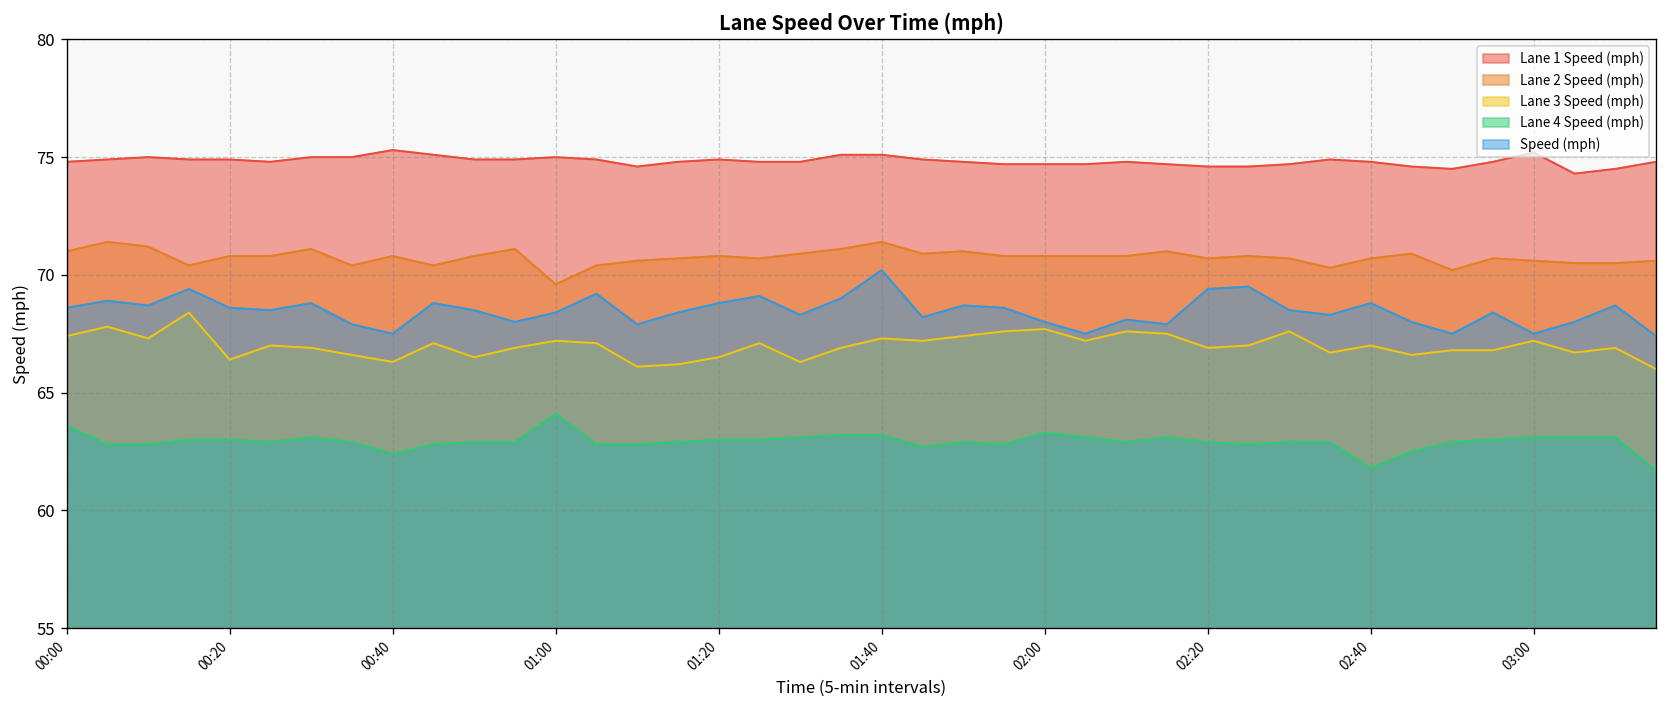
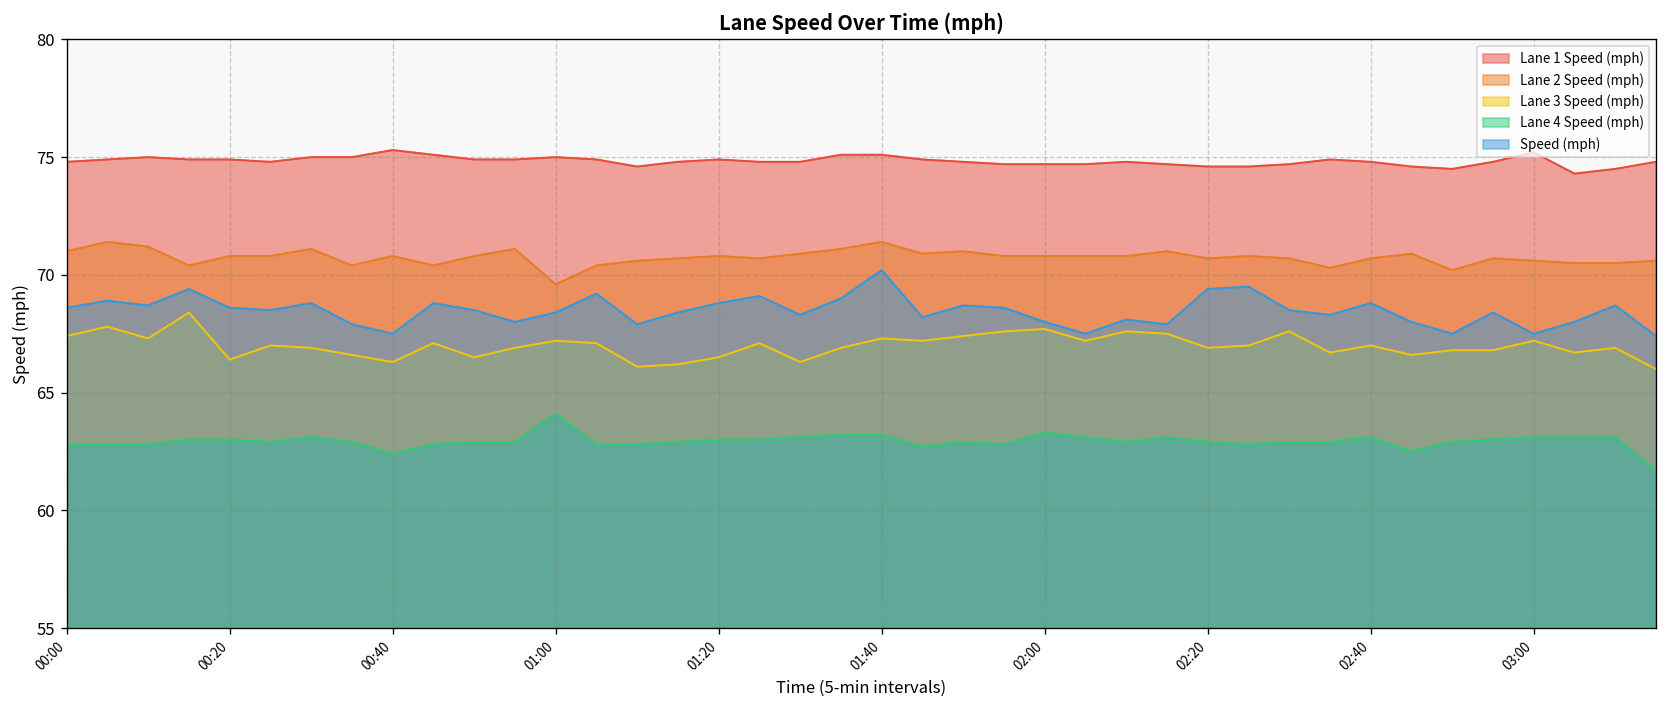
  {
    "Lane 4 Speed (mph)": {
-     "00:00": 63.6,
+     "00:00": 62.8,
      "00:20": 63.0,
      "00:40": 62.4,
      "01:00": 64.1,
      "01:20": 63.0,
      "01:40": 63.2,
      "02:00": 63.3,
      "02:20": 62.9,
-     "02:40": 61.8,
+     "02:40": 63.1,
      "03:00": 63.1
    },
    "Speed (mph)": {
      "00:00": 68.6,
      "00:20": 68.6,
      "00:40": 67.5,
      "01:00": 68.4,
      "01:20": 68.8,
      "01:40": 70.2,
      "02:00": 68.0,
      "02:20": 69.4,
      "02:40": 68.8,
      "03:00": 67.5
    }
  }
